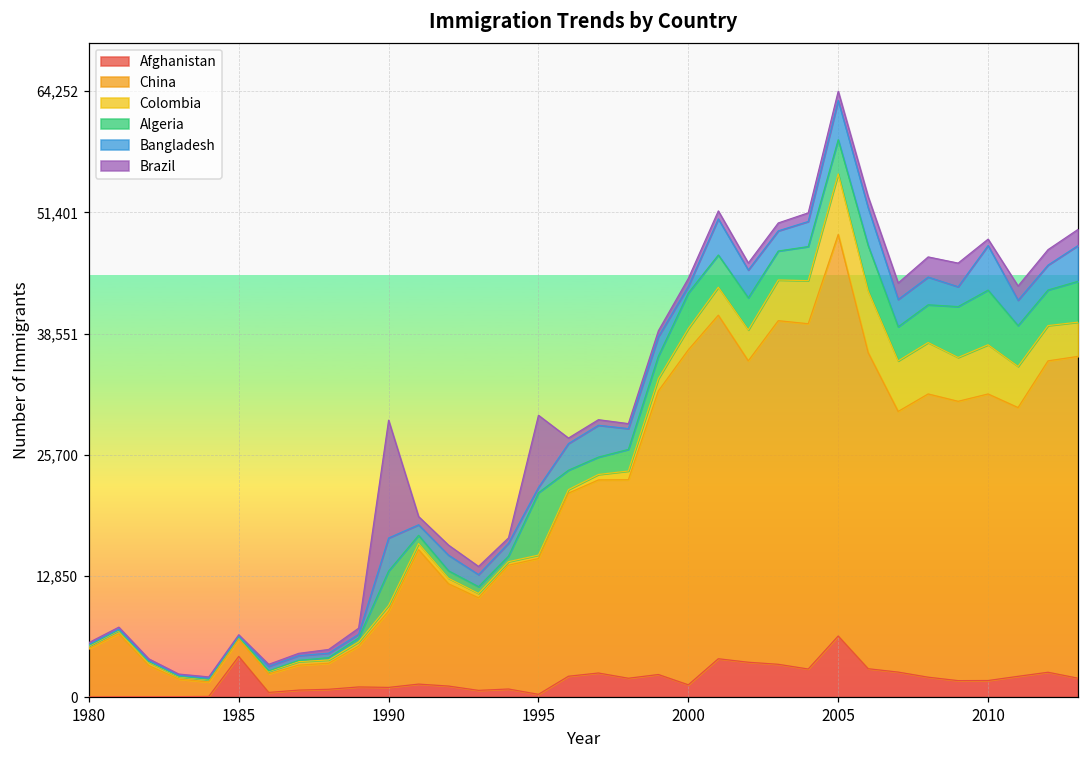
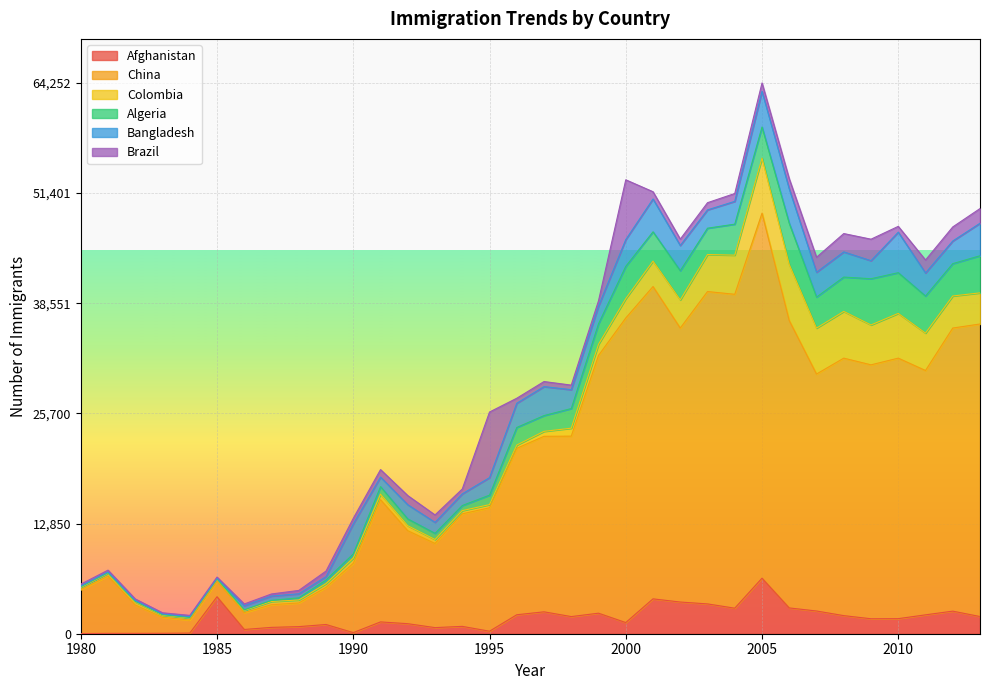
  {
    "Afghanistan": {
      "1980": "0",
      "1985": "4,000",
-     "1990": "1,000",
+     "1990": "0",
      "1995": "0",
      "2000": "1,000",
      "2005": "6,000",
      "2010": "2,000"
    },
    "Algeria": {
-     "1990": "4,000",
-     "1995": "7,000",
+     "1990": "0",
+     "1995": "1,000",
      "2000": "4,000",
      "2005": "4,000",
-     "2010": "6,000"
+     "2010": "5,000"
    },
    "Bangladesh": {
      "1990": "4,000",
-     "1995": "1,000",
-     "2000": "1,000",
+     "1995": "2,000",
+     "2000": "3,000",
      "2005": "4,000",
      "2010": "5,000"
    },
    "Brazil": {
-     "1990": "12,000",
+     "1990": "1,000",
      "1995": "8,000",
-     "2000": "1,000",
+     "2000": "7,000",
      "2005": "1,000",
      "2010": "1,000"
    }
  }
